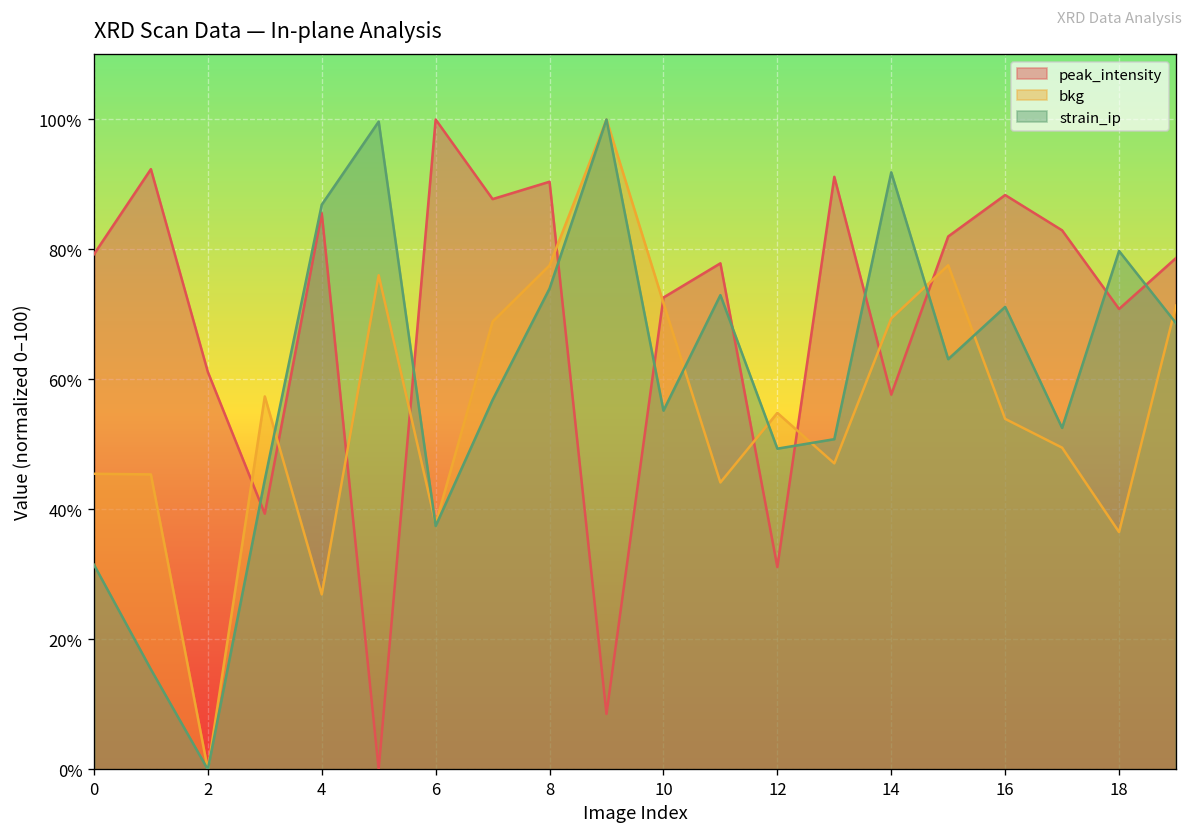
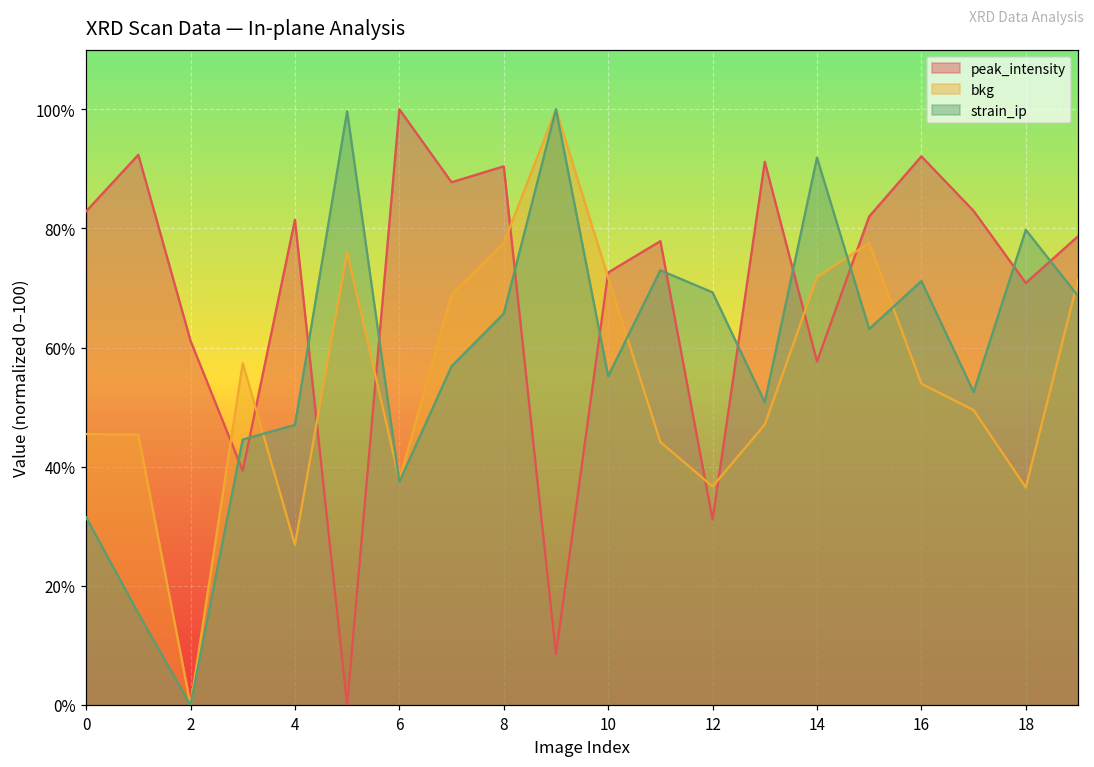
  {
    "peak_intensity": {
-     "0": "79%",
+     "0": "83%",
      "2": "61%",
-     "4": "86%",
+     "4": "81%",
      "6": "100%",
      "8": "90%",
      "10": "73%",
      "12": "31%",
      "14": "58%",
-     "16": "88%",
+     "16": "92%",
      "18": "71%"
    },
    "bkg": {
      "0": "45%",
      "4": "27%",
      "8": "78%",
      "10": "72%",
-     "12": "55%",
-     "14": "69%",
+     "12": "37%",
+     "14": "72%",
      "16": "54%",
      "18": "37%"
    },
    "strain_ip": {
      "0": "32%",
-     "4": "87%",
-     "8": "74%",
+     "4": "47%",
+     "8": "66%",
      "10": "55%",
-     "12": "49%",
+     "12": "69%",
      "14": "92%",
      "16": "71%",
      "18": "80%"
    }
  }
